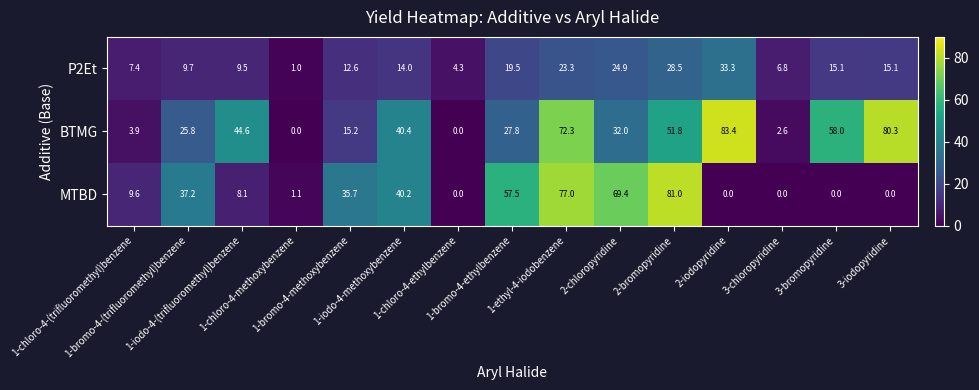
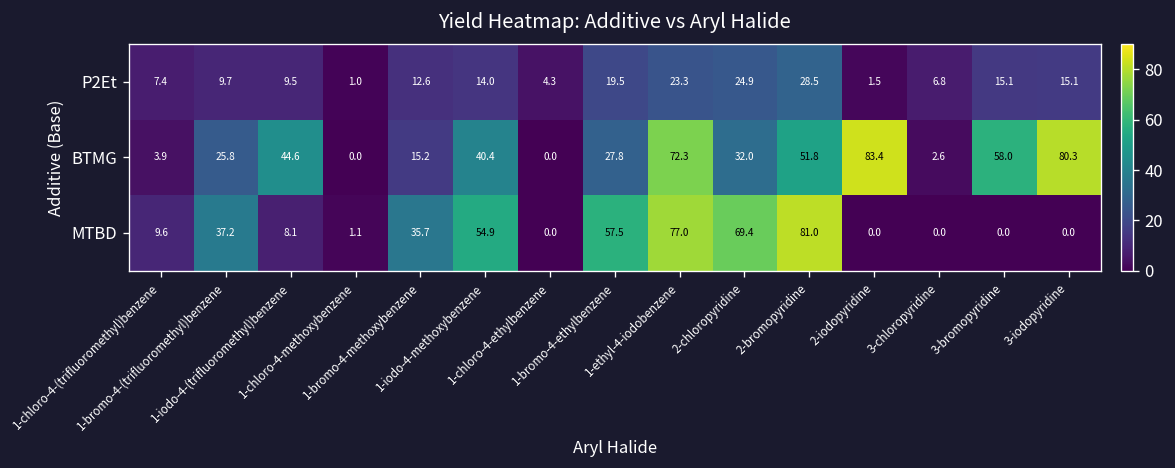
  {
    "P2Et": {
      "1-chloro-4-(trifluoromethyl)benzene": 7.4,
      "1-bromo-4-(trifluoromethyl)benzene": 9.7,
      "1-iodo-4-(trifluoromethyl)benzene": 9.5,
      "1-chloro-4-methoxybenzene": 1.0,
      "1-bromo-4-methoxybenzene": 12.6,
      "1-iodo-4-methoxybenzene": 14.0,
      "1-chloro-4-ethylbenzene": 4.3,
      "1-bromo-4-ethylbenzene": 19.5,
      "1-ethyl-4-iodobenzene": 23.3,
      "2-chloropyridine": 24.9,
      "2-bromopyridine": 28.5,
-     "2-iodopyridine": 33.3,
+     "2-iodopyridine": 1.5,
      "3-chloropyridine": 6.8,
      "3-bromopyridine": 15.1,
      "3-iodopyridine": 15.1
    },
    "BTMG": {
      "1-chloro-4-(trifluoromethyl)benzene": 3.9,
      "1-bromo-4-(trifluoromethyl)benzene": 25.8,
      "1-iodo-4-(trifluoromethyl)benzene": 44.6,
      "1-chloro-4-methoxybenzene": 0.0,
      "1-bromo-4-methoxybenzene": 15.2,
      "1-iodo-4-methoxybenzene": 40.4,
      "1-chloro-4-ethylbenzene": 0.0,
      "1-bromo-4-ethylbenzene": 27.8,
      "1-ethyl-4-iodobenzene": 72.3,
      "2-chloropyridine": 32.0,
      "2-bromopyridine": 51.8,
      "2-iodopyridine": 83.4,
      "3-chloropyridine": 2.6,
      "3-bromopyridine": 58.0,
      "3-iodopyridine": 80.3
    },
    "MTBD": {
      "1-chloro-4-(trifluoromethyl)benzene": 9.6,
      "1-bromo-4-(trifluoromethyl)benzene": 37.2,
      "1-iodo-4-(trifluoromethyl)benzene": 8.1,
      "1-chloro-4-methoxybenzene": 1.1,
      "1-bromo-4-methoxybenzene": 35.7,
-     "1-iodo-4-methoxybenzene": 40.2,
+     "1-iodo-4-methoxybenzene": 54.9,
      "1-chloro-4-ethylbenzene": 0.0,
      "1-bromo-4-ethylbenzene": 57.5,
      "1-ethyl-4-iodobenzene": 77.0,
      "2-chloropyridine": 69.4,
      "2-bromopyridine": 81.0,
      "2-iodopyridine": 0.0,
      "3-chloropyridine": 0.0,
      "3-bromopyridine": 0.0,
      "3-iodopyridine": 0.0
    }
  }
